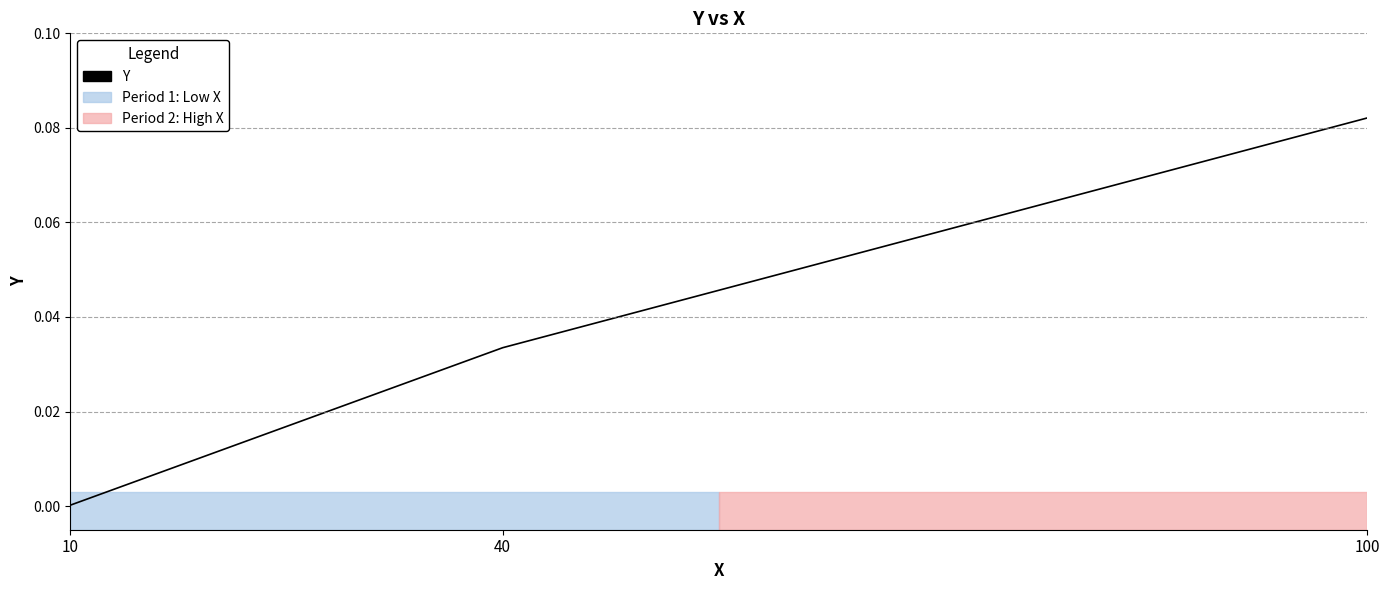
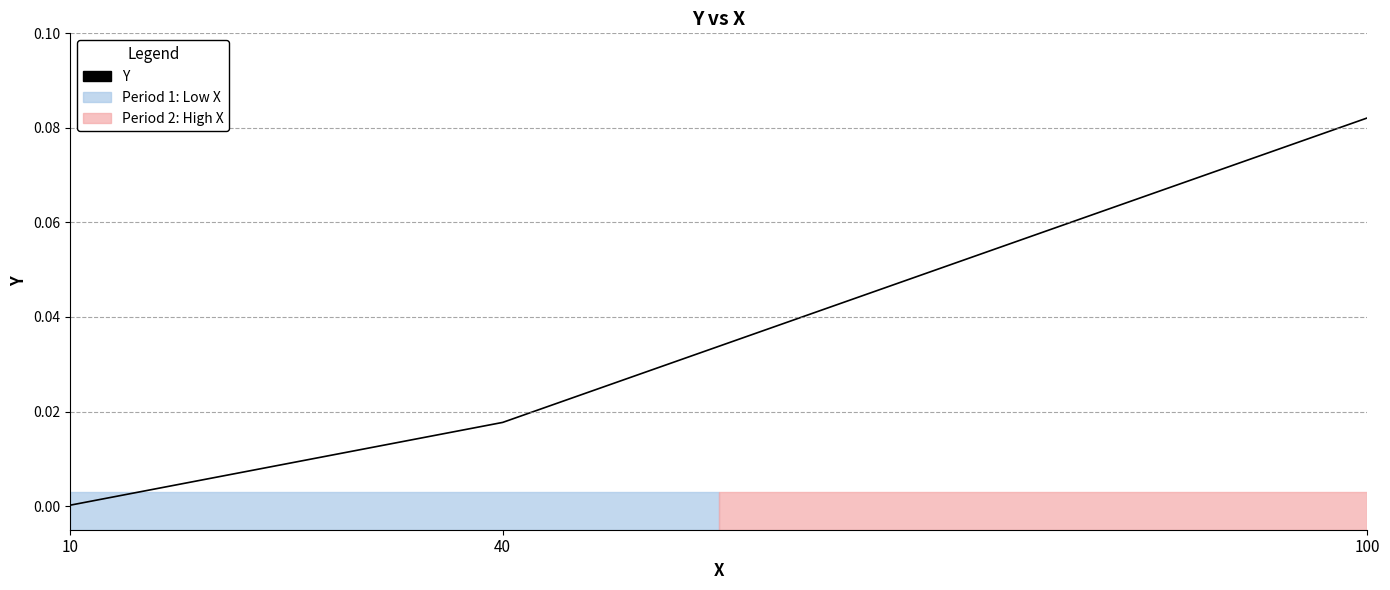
  {
    "10": 0.000,
-   "40": 0.034,
+   "40": 0.018,
    "100": 0.082
  }
